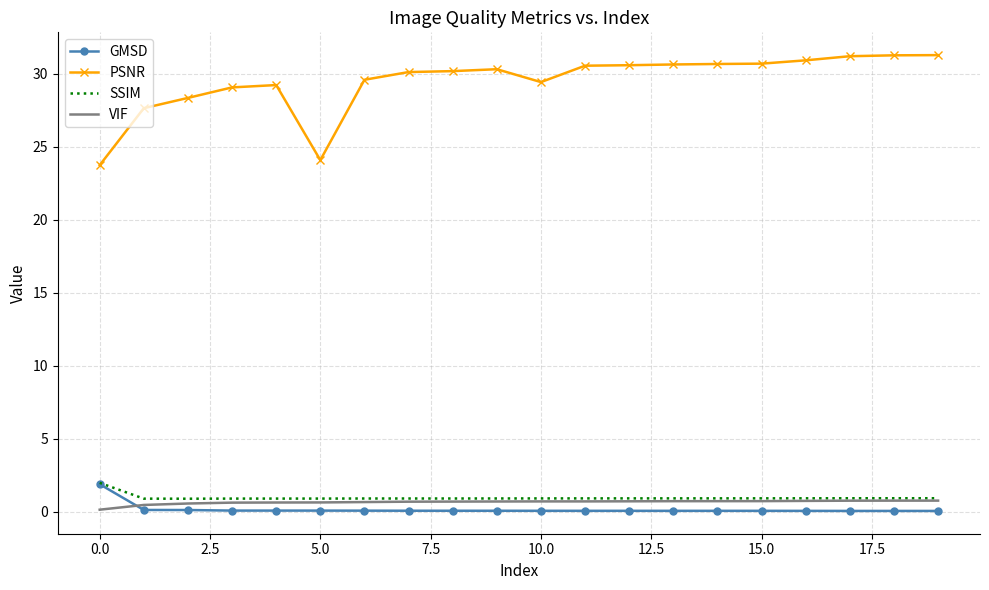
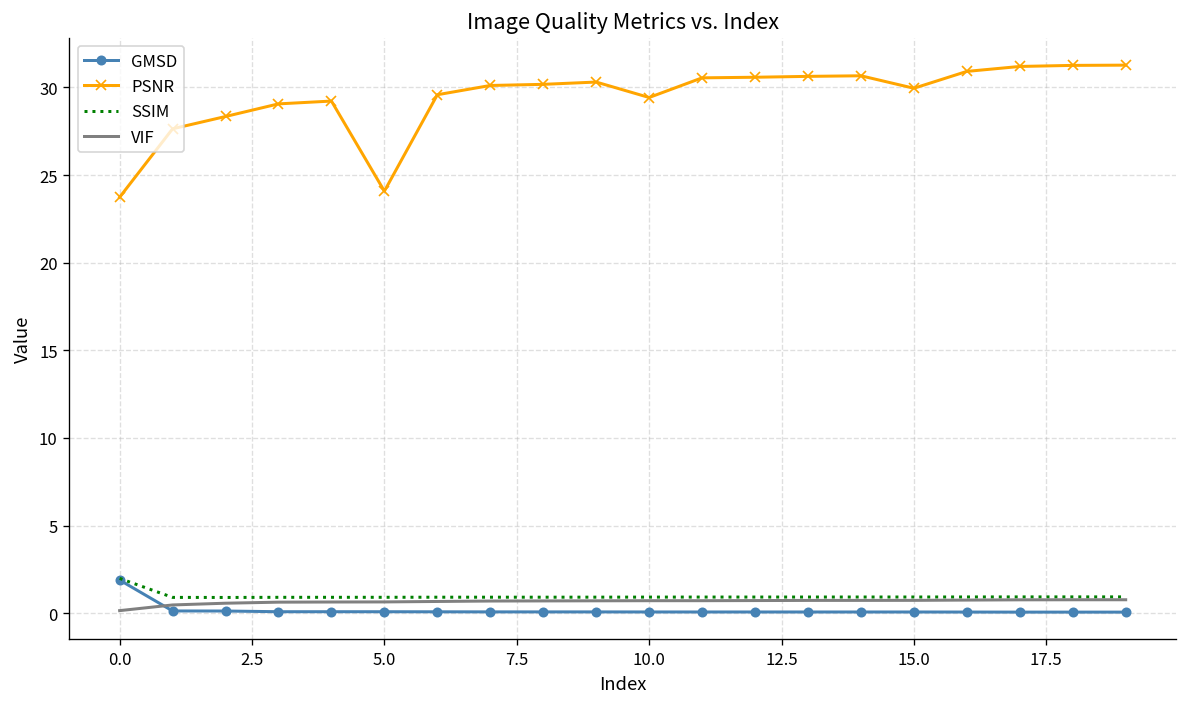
  {
    "GMSD": {
      "5.0": 0.1,
      "10.0": 0.1,
      "15.0": 0.1
    },
    "PSNR": {
      "0.0": 23.7,
      "5.0": 24.1,
      "10.0": 29.4,
-     "15.0": 30.7
+     "15.0": 30.0
    },
    "SSIM": {
      "5.0": 0.9,
      "10.0": 0.9,
      "15.0": 0.9
    },
    "VIF": {
      "0.0": 0.1,
      "5.0": 0.6,
      "10.0": 0.7,
      "15.0": 0.7
    }
  }
